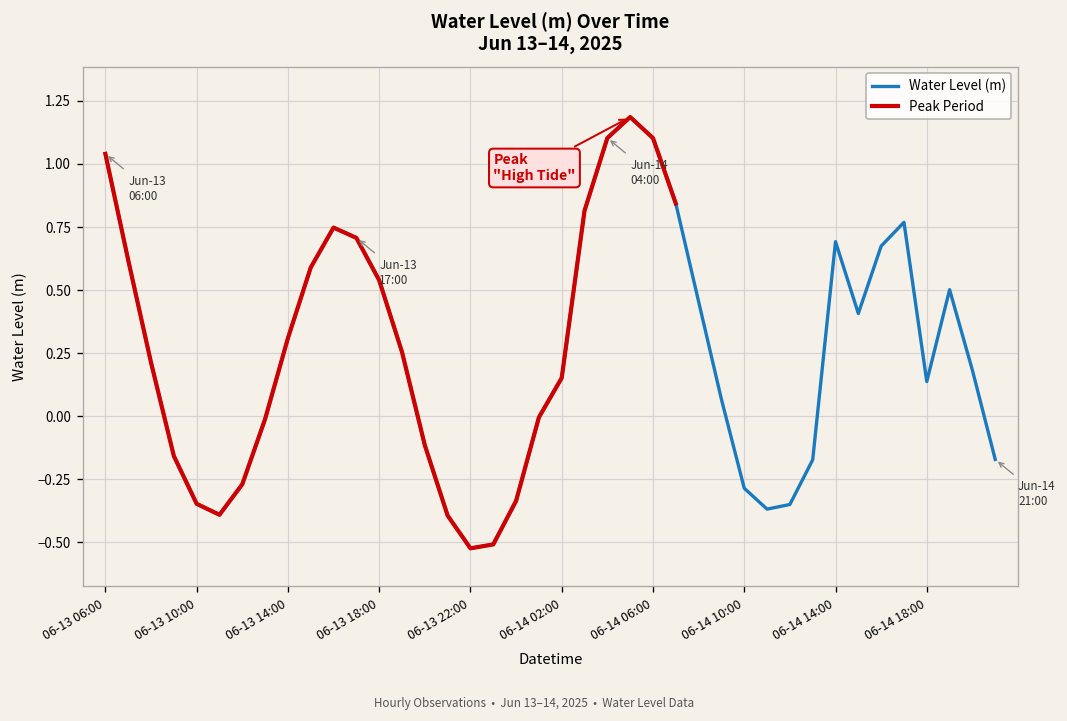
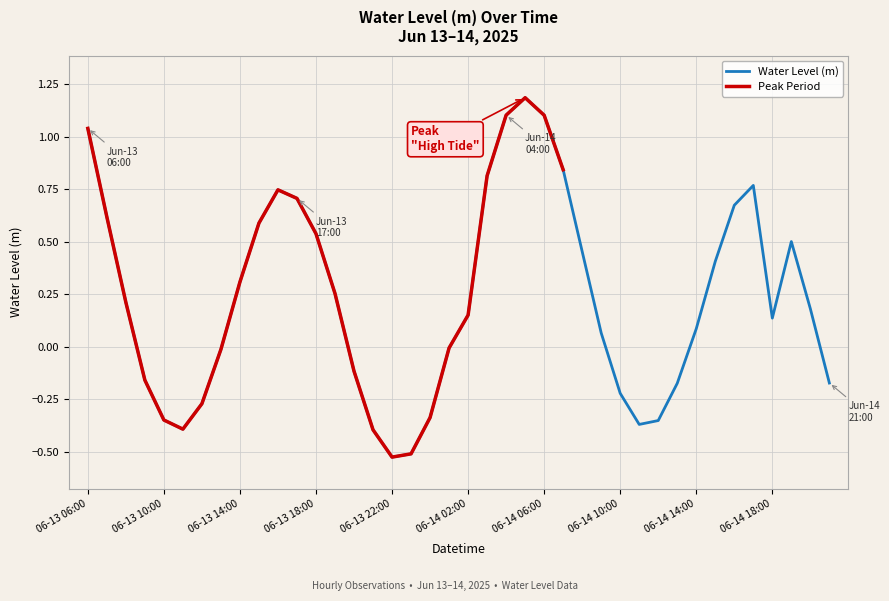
  {
    "Water Level (m)": {
-     "06-14 10:00": -0.29,
-     "06-14 14:00": 0.69,
+     "06-14 10:00": -0.22,
+     "06-14 14:00": 0.09,
      "06-14 18:00": 0.14
    }
  }
